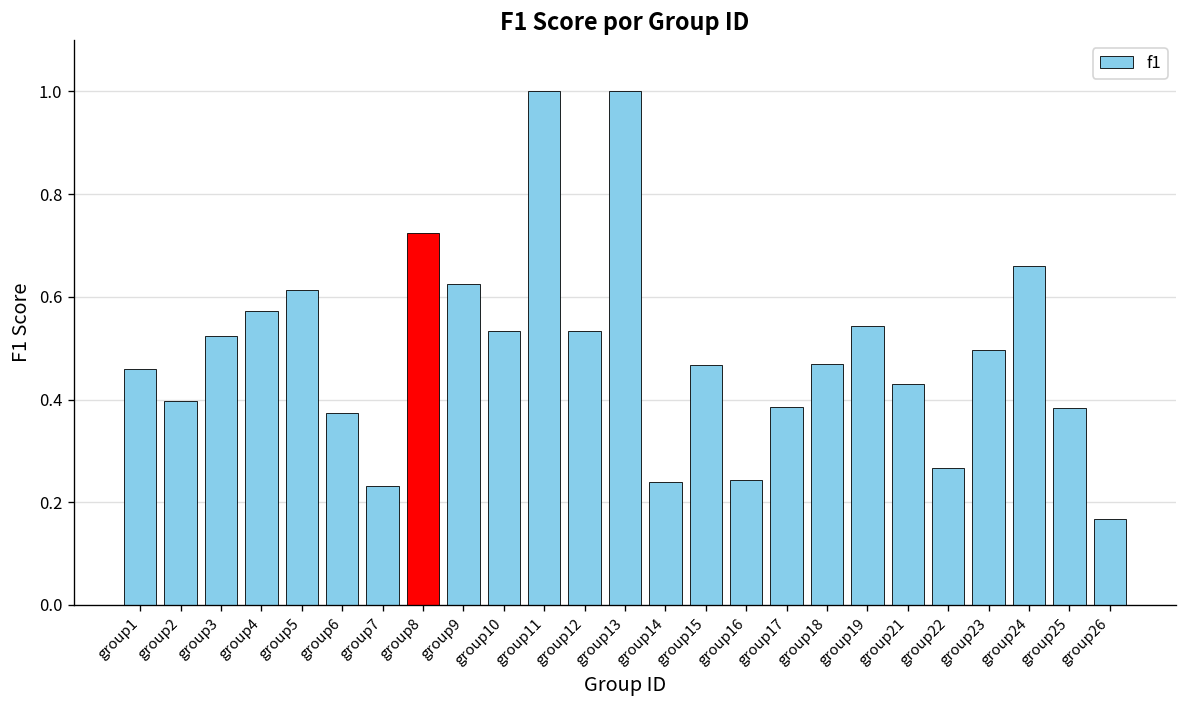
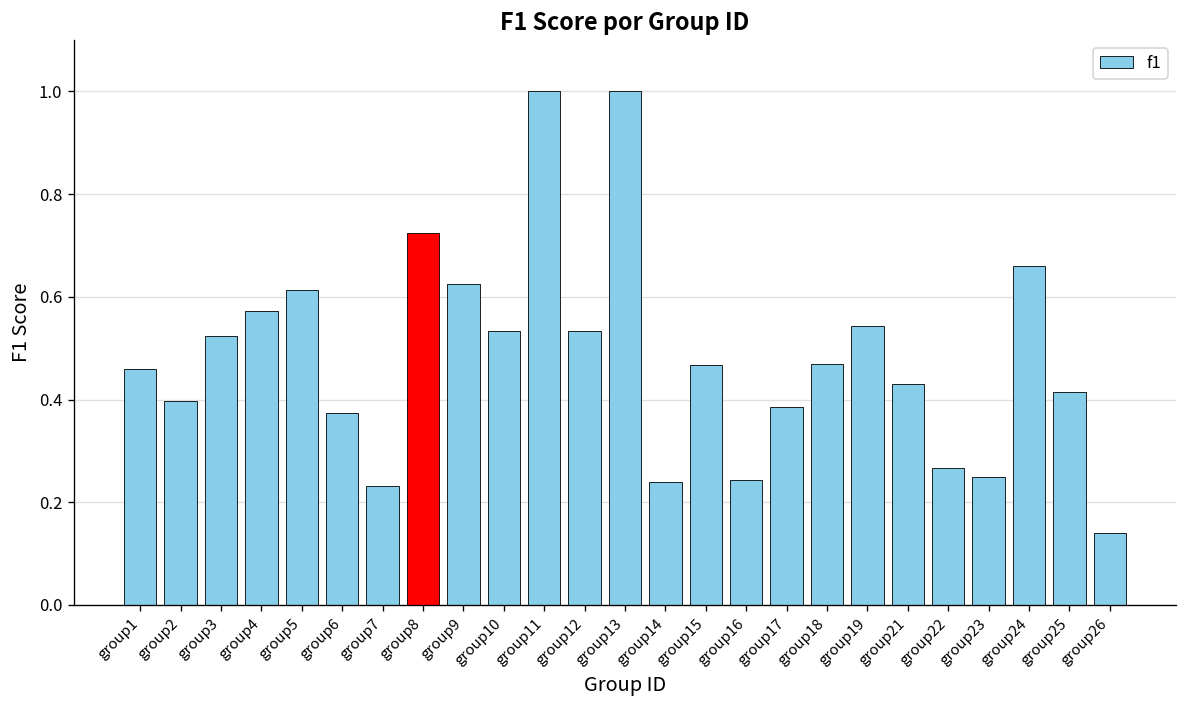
  {
    "group1": 0.46,
    "group2": 0.40,
    "group3": 0.52,
    "group4": 0.57,
    "group5": 0.61,
    "group6": 0.37,
    "group7": 0.23,
    "group8": 0.72,
    "group9": 0.63,
    "group10": 0.53,
    "group11": 1.00,
    "group12": 0.53,
    "group13": 1.00,
    "group14": 0.24,
    "group15": 0.47,
    "group16": 0.24,
    "group17": 0.39,
    "group18": 0.47,
    "group19": 0.54,
    "group21": 0.43,
    "group22": 0.27,
-   "group23": 0.50,
+   "group23": 0.25,
    "group24": 0.66,
-   "group25": 0.38,
-   "group26": 0.17
+   "group25": 0.42,
+   "group26": 0.14
  }
